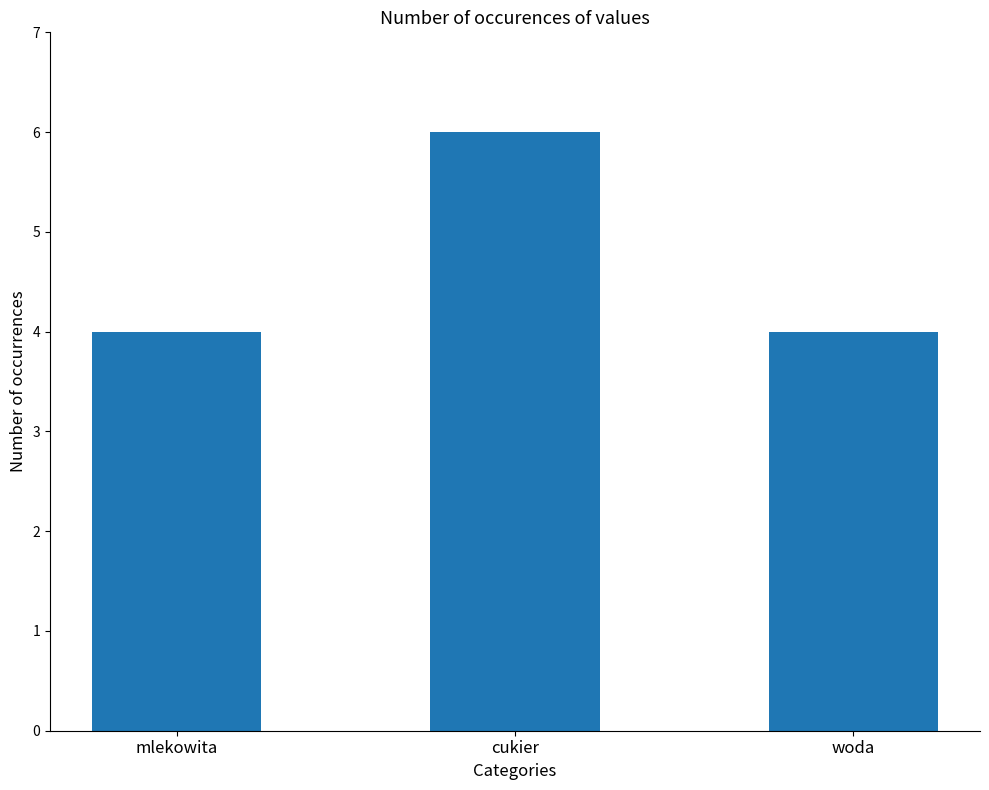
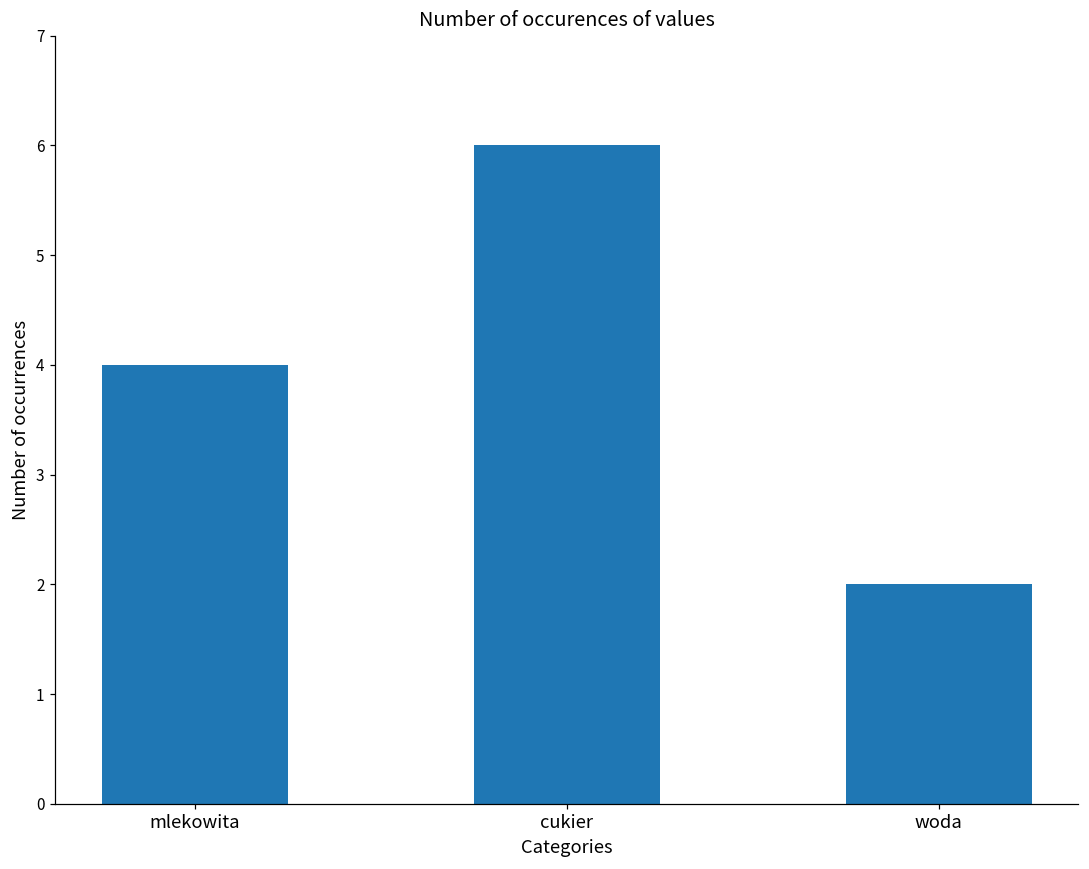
  {
    "mlekowita": 4,
    "cukier": 6,
-   "woda": 4
+   "woda": 2
  }
